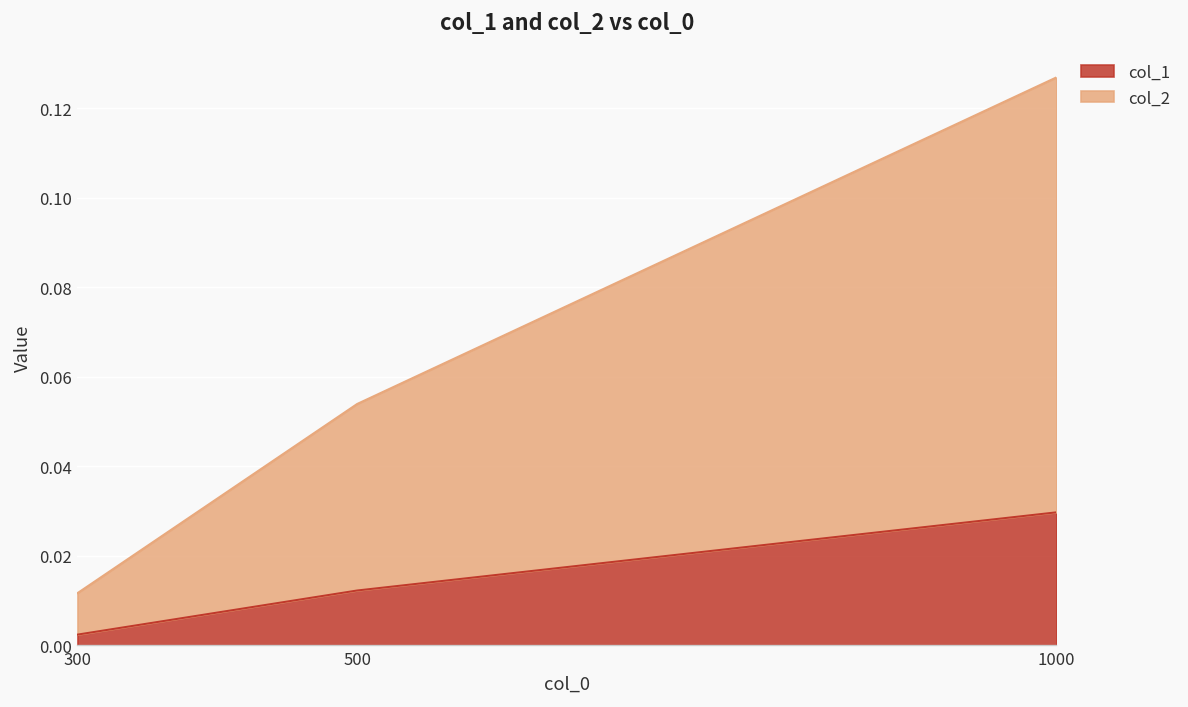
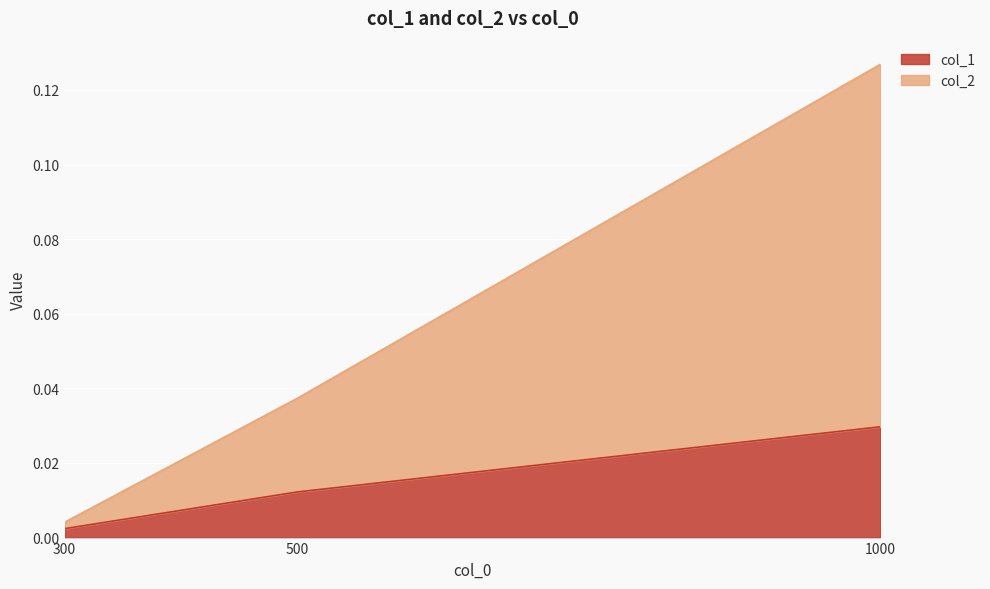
  {
    "col_1": {
      "300": 0.002,
      "500": 0.012,
      "1000": 0.030
    },
    "col_2": {
-     "300": 0.009,
-     "500": 0.042,
+     "300": 0.002,
+     "500": 0.025,
      "1000": 0.097
    }
  }
